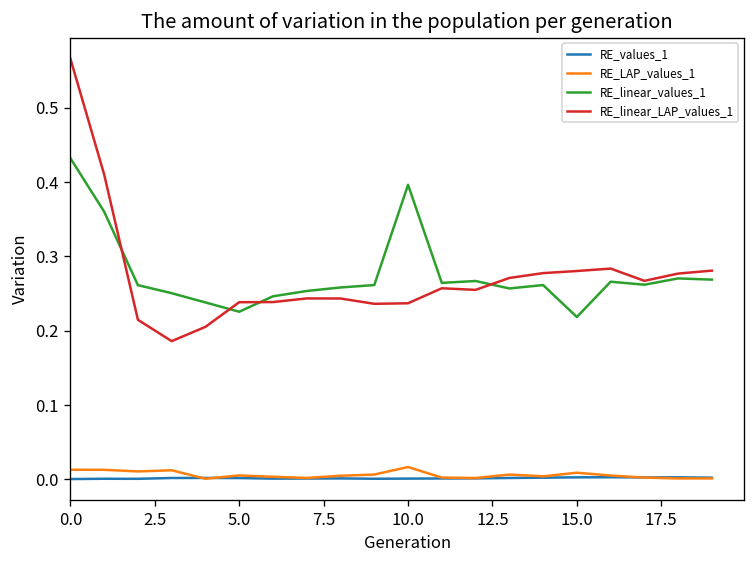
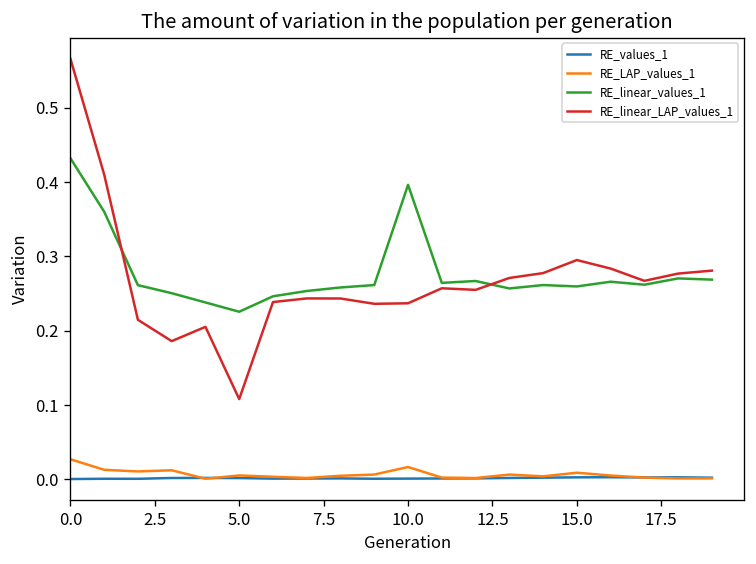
  {
    "RE_values_1": {
      "0.0": 0.00,
      "10.0": 0.00,
      "15.0": 0.00
    },
    "RE_LAP_values_1": {
-     "0.0": 0.01,
+     "0.0": 0.03,
      "10.0": 0.02,
      "15.0": 0.01
    },
    "RE_linear_values_1": {
      "0.0": 0.43,
      "5.0": 0.23,
      "10.0": 0.40,
-     "15.0": 0.22
+     "15.0": 0.26
    },
    "RE_linear_LAP_values_1": {
      "0.0": 0.57,
-     "5.0": 0.24,
+     "5.0": 0.11,
      "10.0": 0.24,
-     "15.0": 0.28
+     "15.0": 0.30
    }
  }
